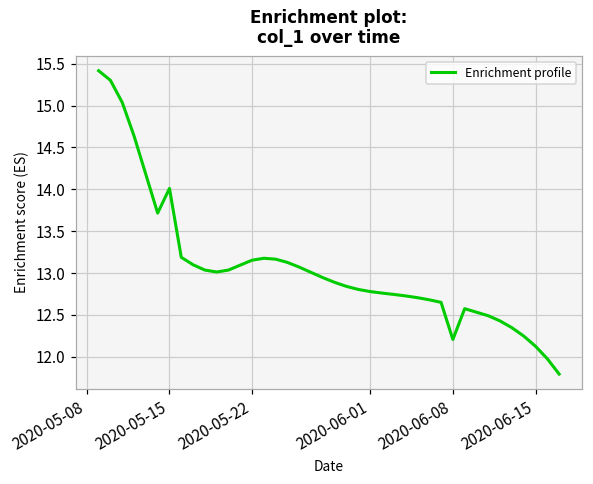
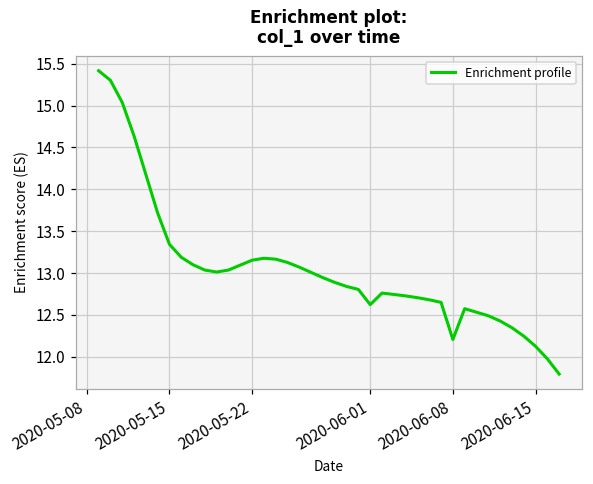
  {
-   "2020-05-15": 14.0,
+   "2020-05-15": 13.3,
    "2020-05-22": 13.2,
-   "2020-06-01": 12.8,
+   "2020-06-01": 12.6,
    "2020-06-08": 12.2,
    "2020-06-15": 12.1
  }
